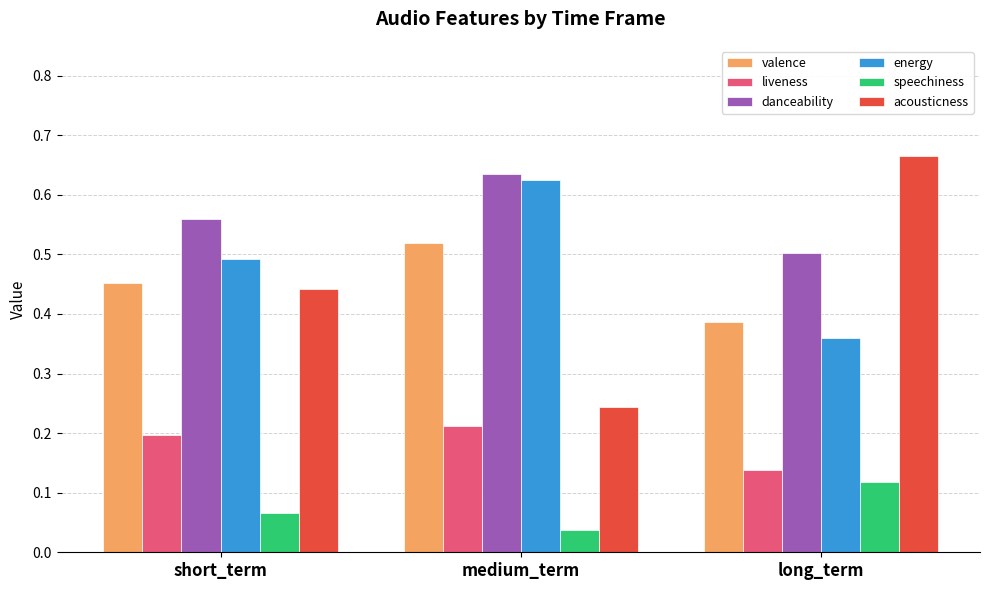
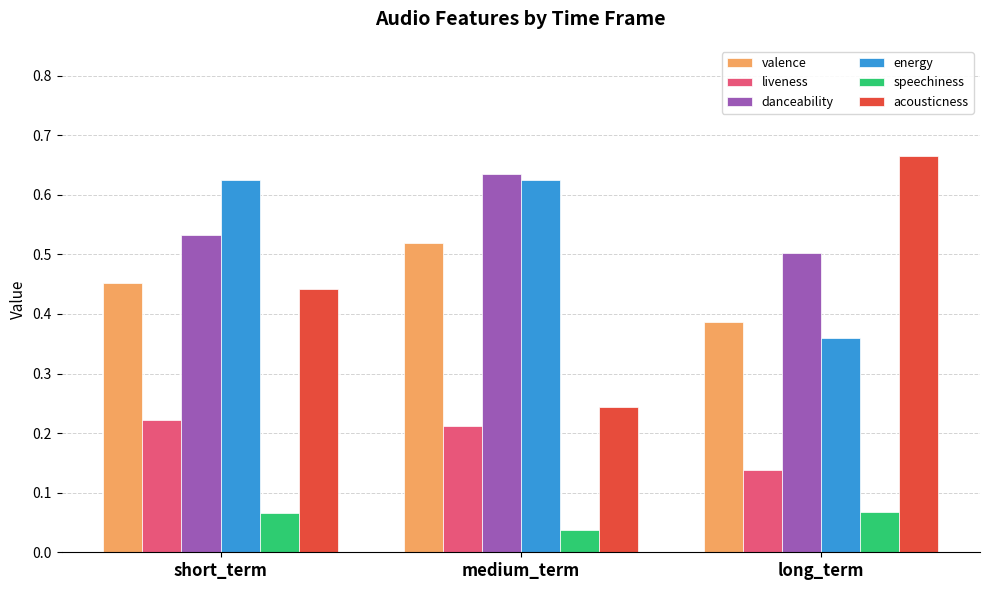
  {
    "valence": {
      "short_term": 0.45,
      "medium_term": 0.52,
      "long_term": 0.39
    },
    "liveness": {
-     "short_term": 0.20,
+     "short_term": 0.22,
      "medium_term": 0.21,
      "long_term": 0.14
    },
    "danceability": {
-     "short_term": 0.56,
+     "short_term": 0.53,
      "medium_term": 0.63,
      "long_term": 0.50
    },
    "energy": {
-     "short_term": 0.49,
+     "short_term": 0.62,
      "medium_term": 0.62,
      "long_term": 0.36
    },
    "speechiness": {
      "short_term": 0.07,
      "medium_term": 0.04,
-     "long_term": 0.12
+     "long_term": 0.07
    },
    "acousticness": {
      "short_term": 0.44,
      "medium_term": 0.24,
      "long_term": 0.67
    }
  }
